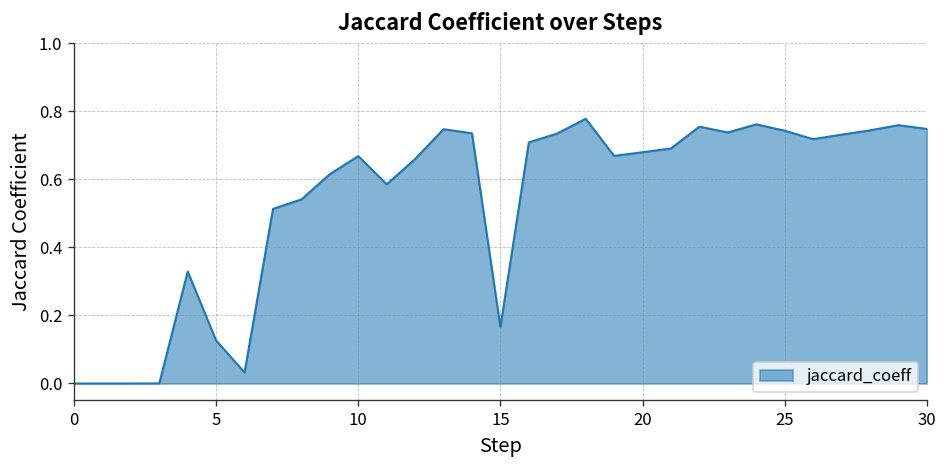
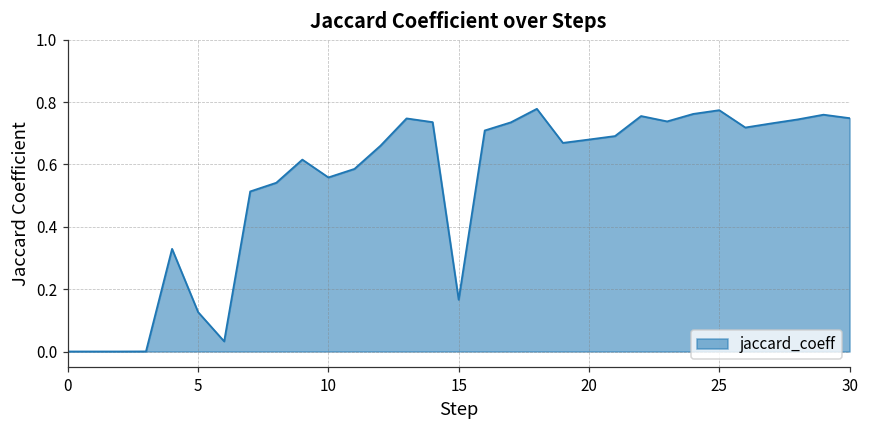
  {
    "0": 0.00,
    "5": 0.13,
-   "10": 0.67,
+   "10": 0.56,
    "15": 0.17,
    "20": 0.68,
-   "25": 0.74,
+   "25": 0.77,
    "30": 0.75
  }
